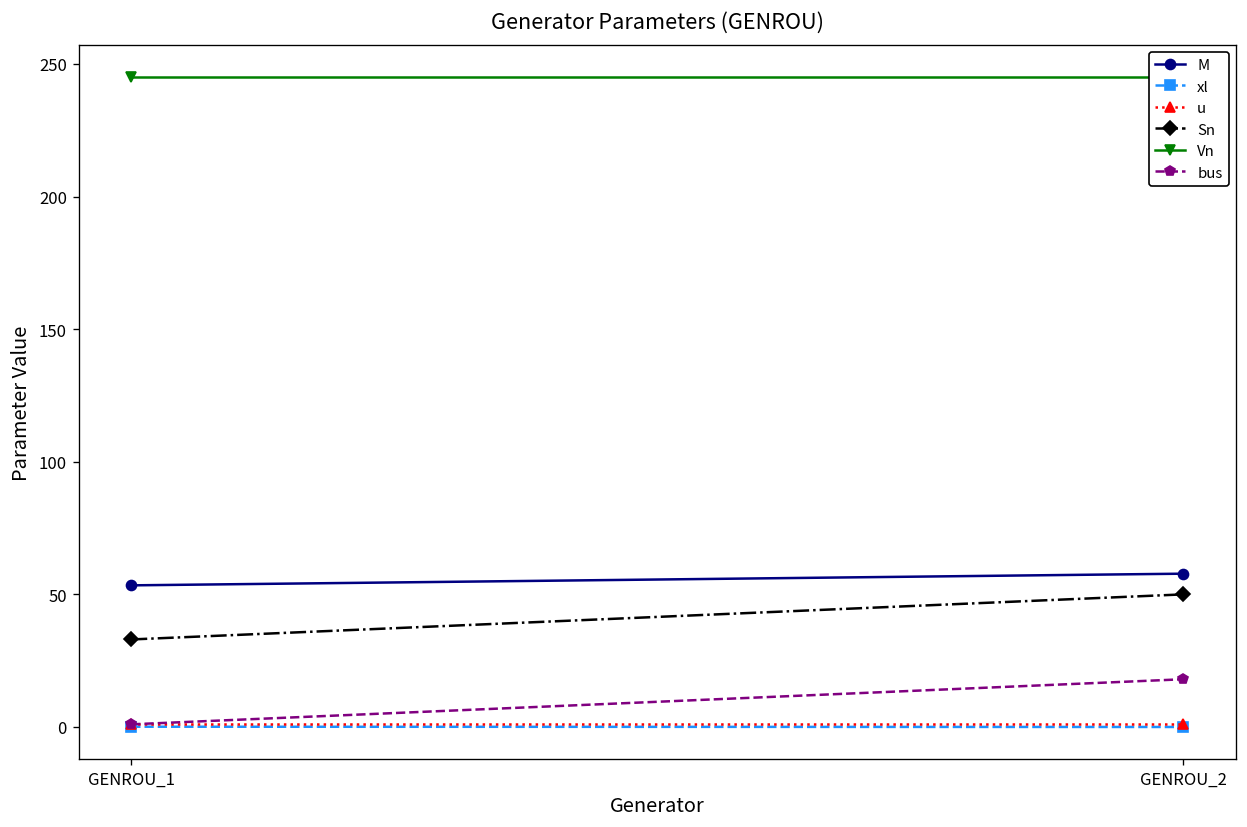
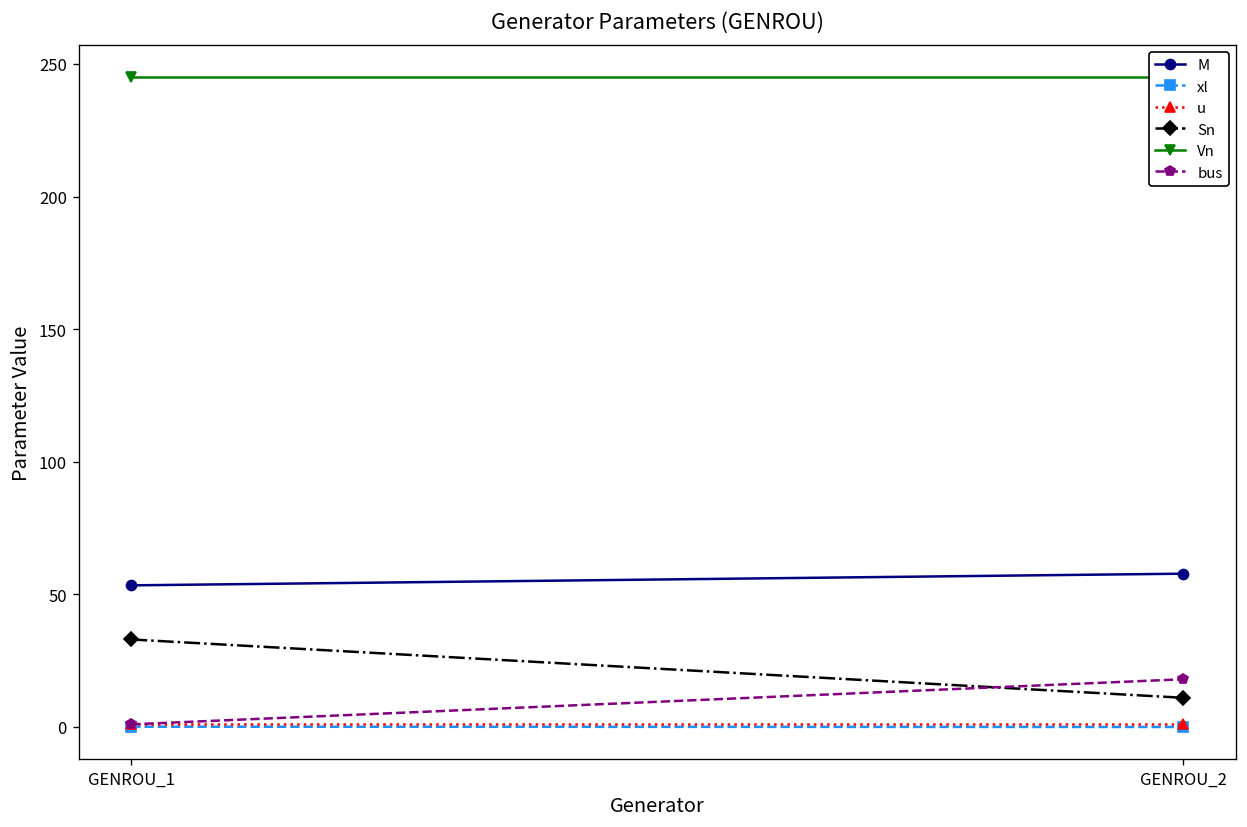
  {
    "M": {
      "GENROU_1": 53,
      "GENROU_2": 58
    },
    "Sn": {
      "GENROU_1": 33,
-     "GENROU_2": 50
+     "GENROU_2": 11
    },
    "Vn": {
      "GENROU_1": 245
    },
    "bus": {
      "GENROU_2": 18
    }
  }
